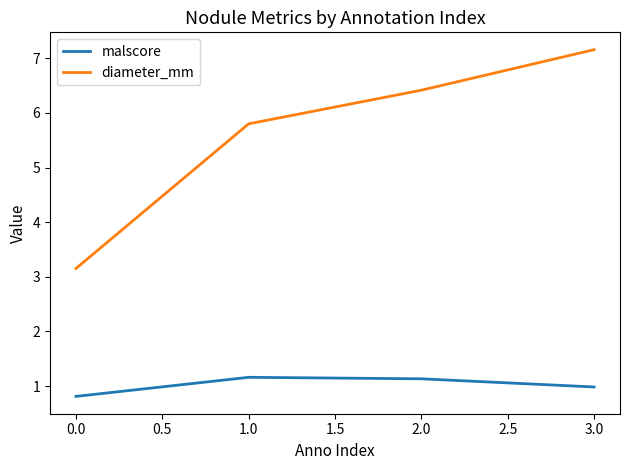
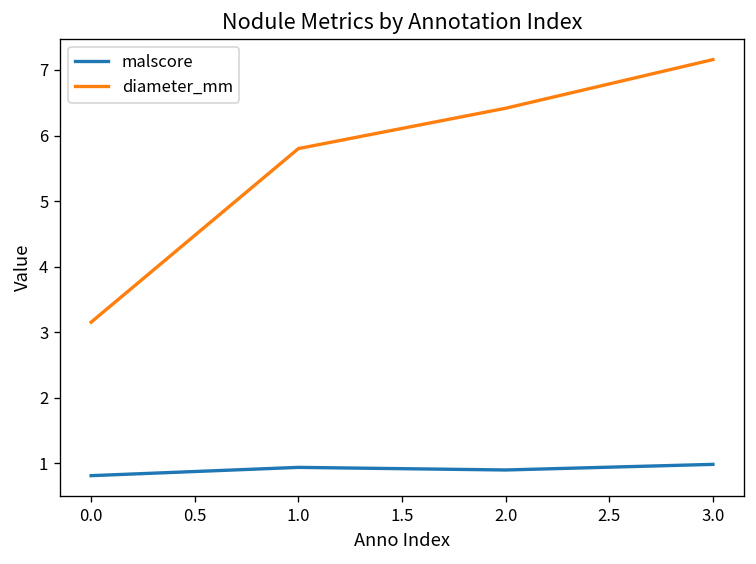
  {
    "malscore": {
      "0.0": 0.8,
-     "1.0": 1.2,
-     "2.0": 1.1,
+     "1.0": 0.9,
+     "2.0": 0.9,
      "3.0": 1.0
    },
    "diameter_mm": {
      "0.0": 3.2,
      "1.0": 5.8,
      "2.0": 6.4,
      "3.0": 7.2
    }
  }
